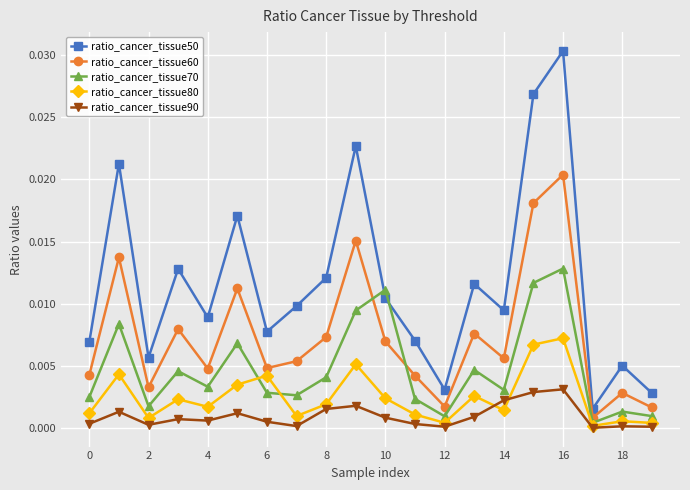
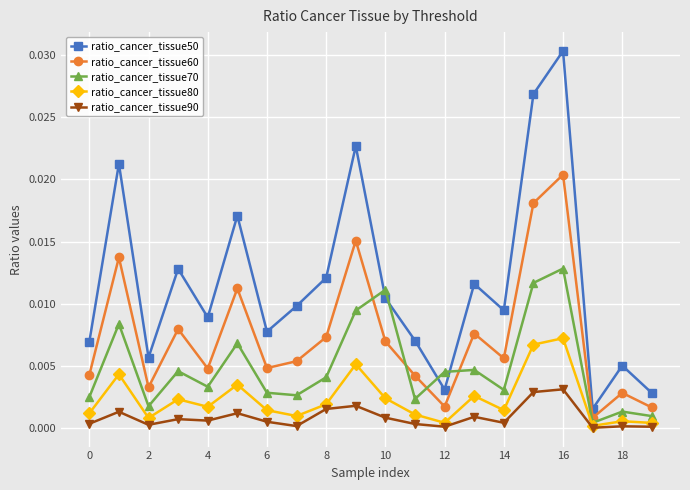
  {
    "ratio_cancer_tissue50": {
      "0": 0.0069,
      "2": 0.0057,
      "4": 0.0089,
      "6": 0.0078,
      "8": 0.0121,
      "10": 0.0105,
      "12": 0.0031,
      "14": 0.0095,
      "16": 0.0303,
      "18": 0.0050
    },
    "ratio_cancer_tissue60": {
      "0": 0.0043,
      "2": 0.0033,
      "4": 0.0048,
      "6": 0.0048,
      "8": 0.0073,
      "10": 0.0070,
      "12": 0.0017,
      "14": 0.0056,
      "16": 0.0204,
      "18": 0.0028
    },
    "ratio_cancer_tissue70": {
      "0": 0.0025,
      "2": 0.0018,
      "4": 0.0033,
      "6": 0.0029,
      "8": 0.0041,
      "10": 0.0111,
-     "12": 0.0010,
+     "12": 0.0045,
      "14": 0.0031,
      "16": 0.0128,
      "18": 0.0013
    },
    "ratio_cancer_tissue80": {
      "0": 0.0012,
      "2": 0.0008,
      "4": 0.0017,
-     "6": 0.0042,
+     "6": 0.0015,
      "8": 0.0019,
      "10": 0.0024,
      "12": 0.0004,
      "14": 0.0015,
      "16": 0.0072,
      "18": 0.0006
    },
    "ratio_cancer_tissue90": {
      "0": 0.0004,
      "2": 0.0003,
      "4": 0.0006,
      "6": 0.0005,
      "8": 0.0016,
      "10": 0.0009,
      "12": 0.0001,
-     "14": 0.0022,
+     "14": 0.0004,
      "16": 0.0031,
      "18": 0.0002
    }
  }
